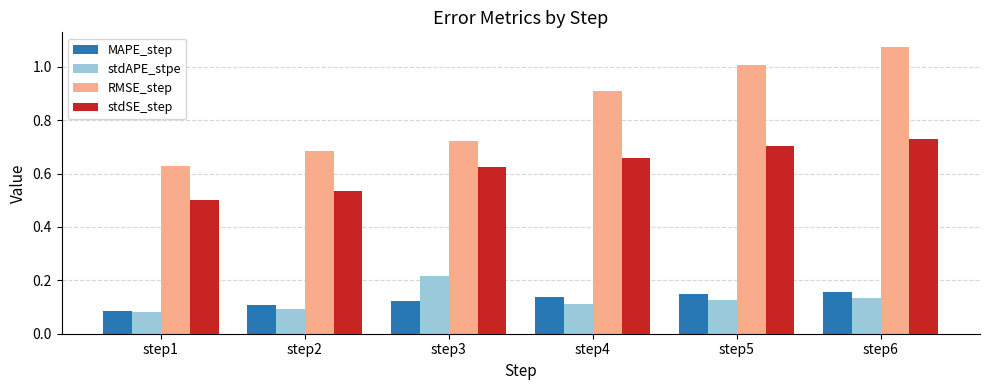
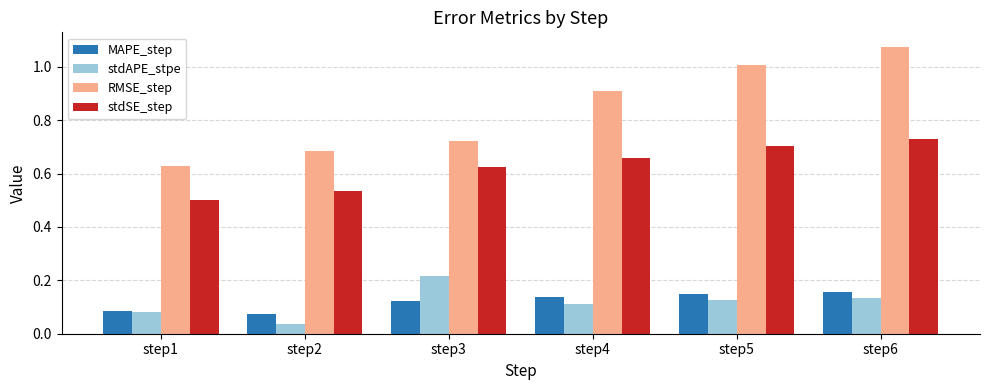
  {
    "MAPE_step": {
      "step1": 0.09,
-     "step2": 0.11,
+     "step2": 0.07,
      "step3": 0.12,
      "step4": 0.14,
      "step5": 0.15,
      "step6": 0.16
    },
    "stdAPE_stpe": {
      "step1": 0.08,
-     "step2": 0.09,
+     "step2": 0.03,
      "step3": 0.22,
      "step4": 0.11,
      "step5": 0.13,
      "step6": 0.13
    },
    "RMSE_step": {
      "step1": 0.63,
      "step2": 0.69,
      "step3": 0.72,
      "step4": 0.91,
      "step5": 1.01,
      "step6": 1.08
    },
    "stdSE_step": {
      "step1": 0.50,
      "step2": 0.53,
      "step3": 0.62,
      "step4": 0.66,
      "step5": 0.70,
      "step6": 0.73
    }
  }
